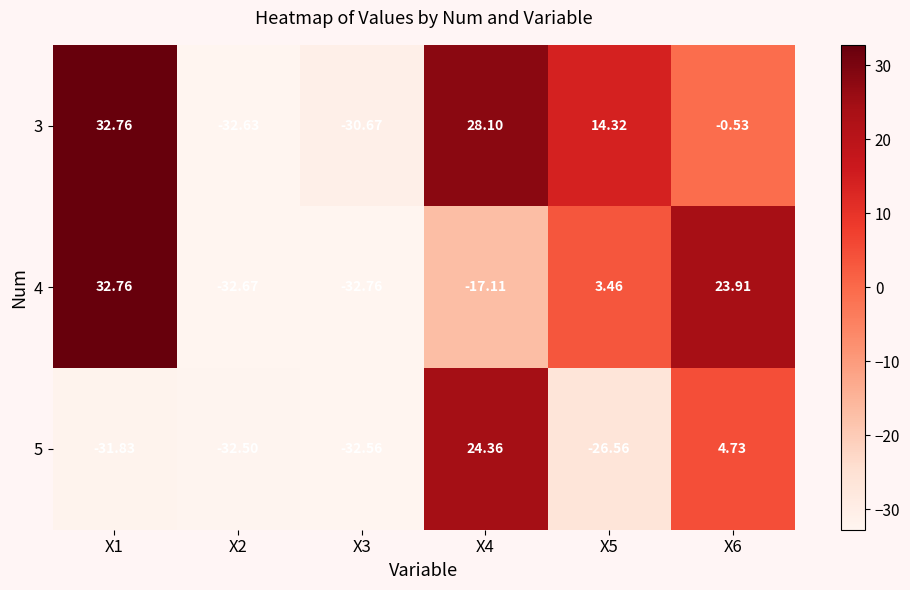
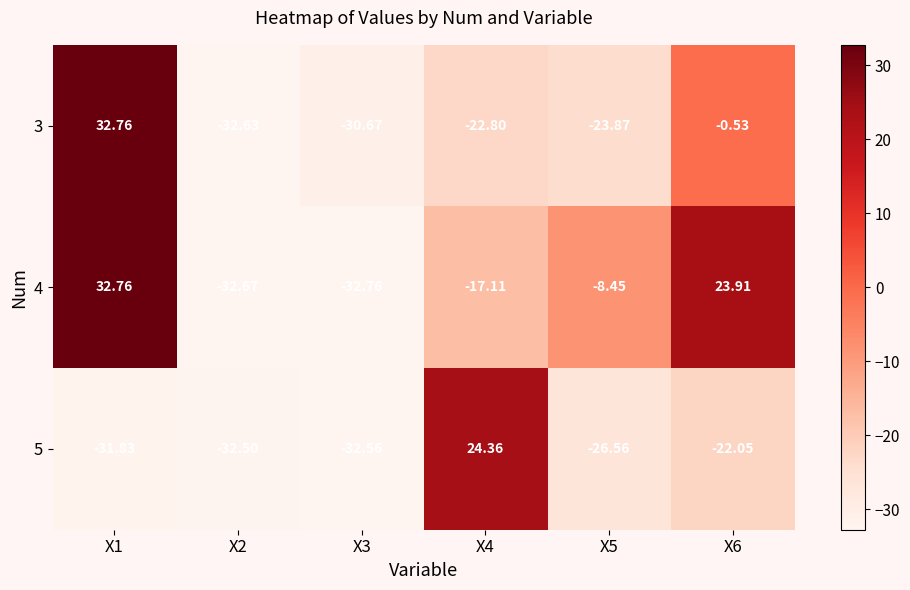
  {
    "3": {
      "X1": 32.76,
-     "X4": 28.10,
-     "X5": 14.32,
+     "X4": -22.80,
+     "X5": -23.87,
      "X6": -0.53
    },
    "4": {
      "X1": 32.76,
      "X4": -17.11,
-     "X5": 3.46,
+     "X5": -8.45,
      "X6": 23.91
    },
    "5": {
      "X4": 24.36,
-     "X6": 4.73
+     "X6": -22.05
    }
  }
